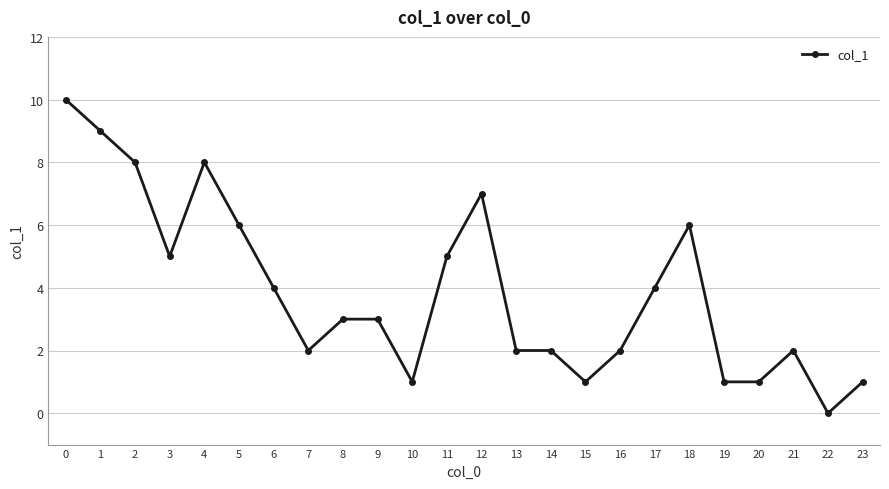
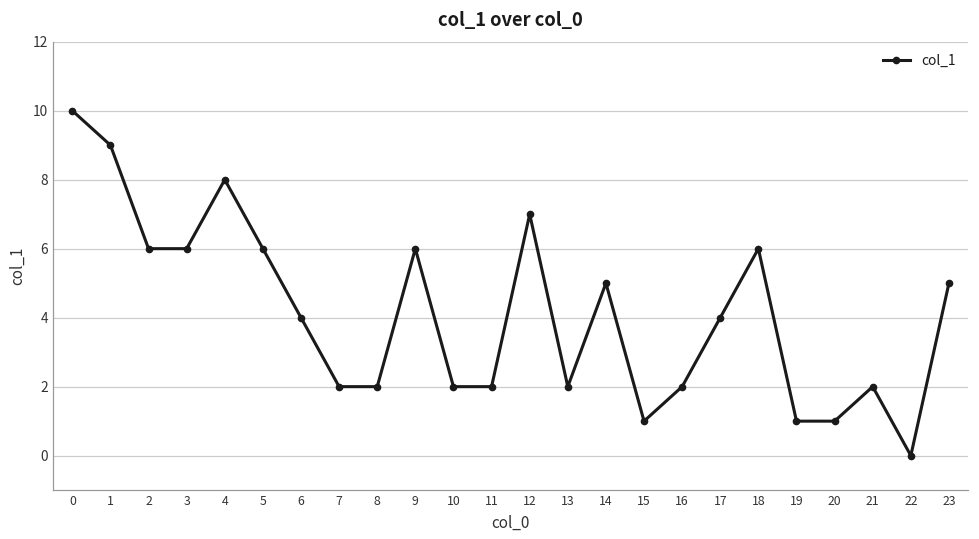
  {
    "0": 10,
    "1": 9,
-   "2": 8,
-   "3": 5,
+   "2": 6,
+   "3": 6,
    "4": 8,
    "5": 6,
    "6": 4,
    "7": 2,
-   "8": 3,
-   "9": 3,
-   "10": 1,
-   "11": 5,
+   "8": 2,
+   "9": 6,
+   "10": 2,
+   "11": 2,
    "12": 7,
    "13": 2,
-   "14": 2,
+   "14": 5,
    "15": 1,
    "16": 2,
    "17": 4,
    "18": 6,
    "19": 1,
    "20": 1,
    "21": 2,
    "22": 0,
-   "23": 1
+   "23": 5
  }
